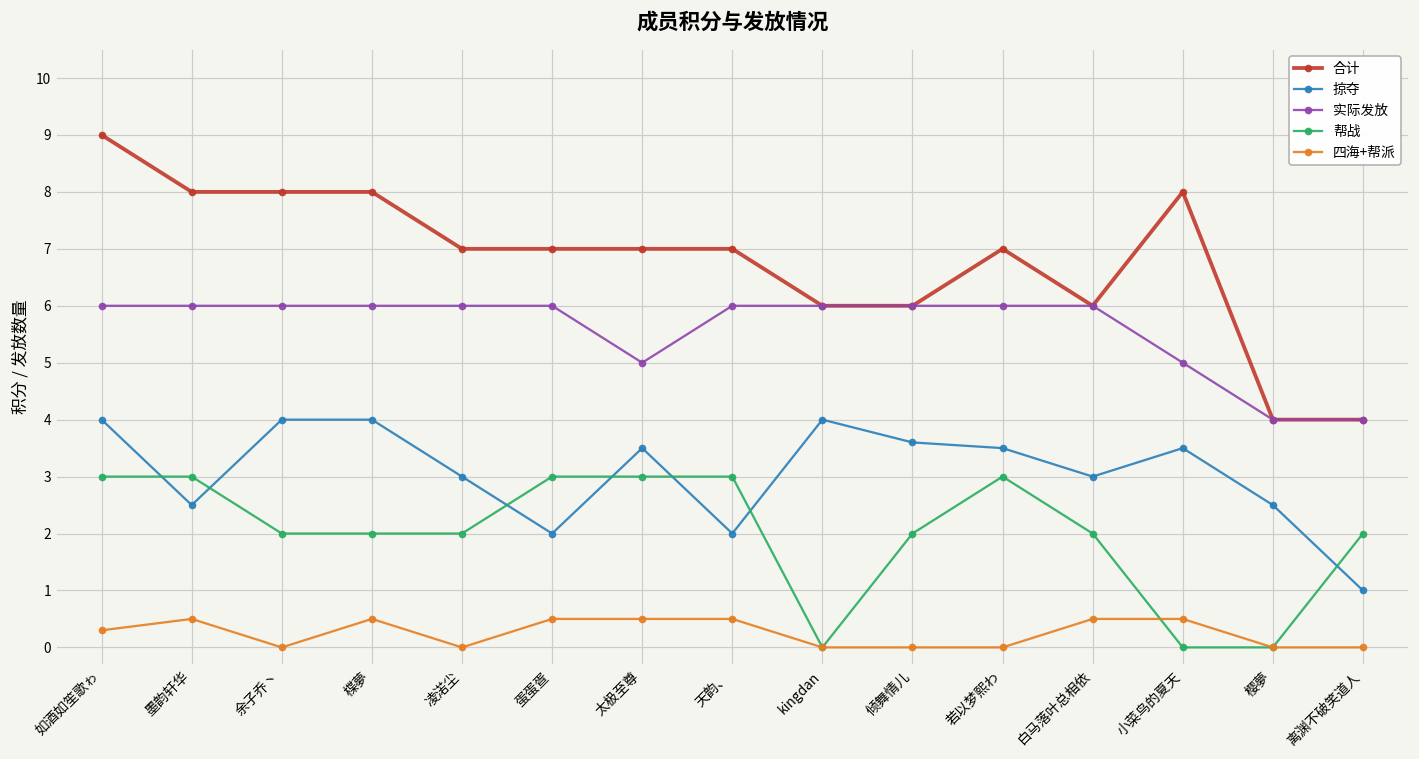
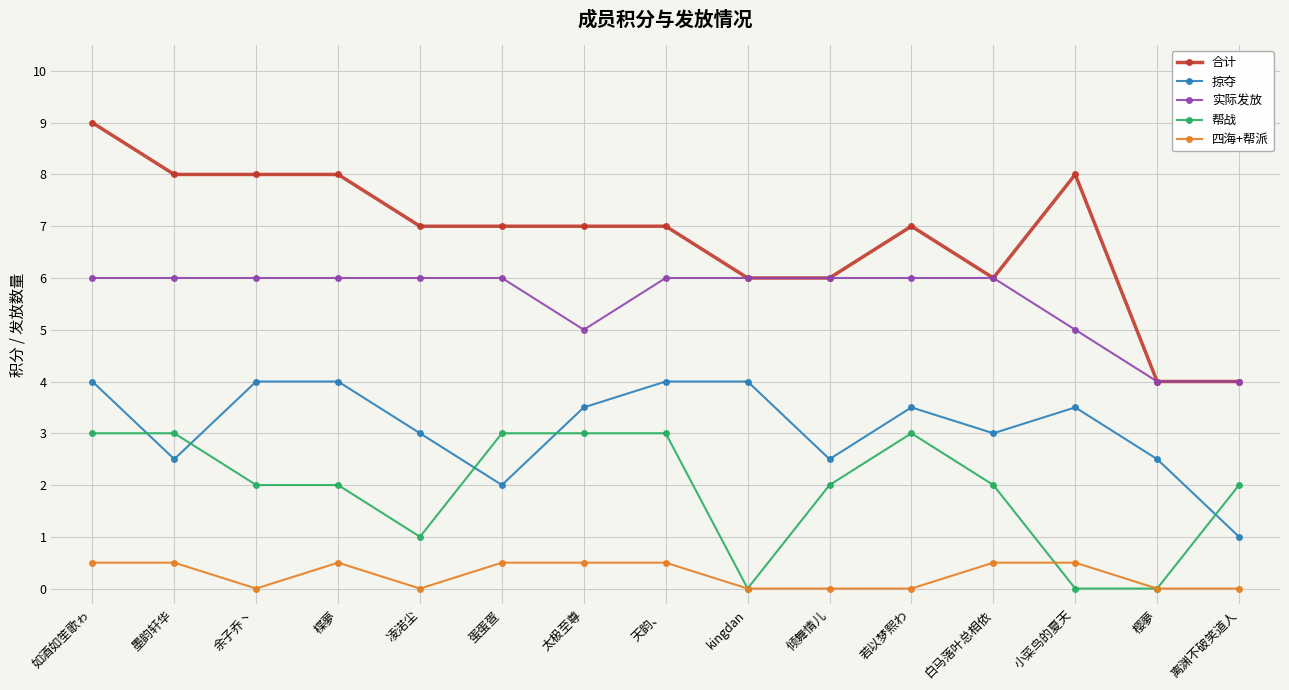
  {
    "合计": {
      "如酒如笙歌ゎ": 9.0,
      "墨韵轩华": 8.0,
      "余子乔丶": 8.0,
      "楪夢": 8.0,
      "凌渃尘": 7.0,
      "蛋蛋疍": 7.0,
      "太极至尊": 7.0,
      "天韵、": 7.0,
      "若以梦熙わ": 7.0,
      "小菜鸟的夏天": 8.0
    },
    "掠夺": {
      "如酒如笙歌ゎ": 4.0,
      "墨韵轩华": 2.5,
      "余子乔丶": 4.0,
      "楪夢": 4.0,
      "凌渃尘": 3.0,
      "蛋蛋疍": 2.0,
      "太极至尊": 3.5,
-     "天韵、": 2,
+     "天韵、": 4,
      "kingdan": 4.0,
-     "倾舞情儿": 3.6,
+     "倾舞情儿": 2.5,
      "若以梦熙わ": 3.5,
      "白马落叶总相依": 3.0,
      "小菜鸟的夏天": 3.5,
      "樱夢": 2.5,
      "离渊不破笑道人": 1.0
    },
    "实际发放": {
      "如酒如笙歌ゎ": 6.0,
      "墨韵轩华": 6.0,
      "余子乔丶": 6.0,
      "楪夢": 6.0,
      "凌渃尘": 6.0,
      "蛋蛋疍": 6.0,
      "太极至尊": 5.0,
      "天韵、": 6.0,
      "若以梦熙わ": 6.0,
      "小菜鸟的夏天": 5.0
    },
    "帮战": {
      "如酒如笙歌ゎ": 3,
      "墨韵轩华": 3,
      "余子乔丶": 2,
      "楪夢": 2,
-     "凌渃尘": 2,
+     "凌渃尘": 1,
      "蛋蛋疍": 3,
      "太极至尊": 3,
      "天韵、": 3,
      "倾舞情儿": 2,
      "若以梦熙わ": 3,
      "白马落叶总相依": 2,
      "小菜鸟的夏天": 0,
      "离渊不破笑道人": 2
    },
    "四海+帮派": {
-     "如酒如笙歌ゎ": 0.3,
+     "如酒如笙歌ゎ": 0.5,
      "墨韵轩华": 0.5,
      "余子乔丶": 0.0,
      "楪夢": 0.5,
      "凌渃尘": 0.0,
      "蛋蛋疍": 0.5,
      "太极至尊": 0.5,
      "天韵、": 0.5,
      "倾舞情儿": 0.0,
      "若以梦熙わ": 0.0,
      "白马落叶总相依": 0.5,
      "小菜鸟的夏天": 0.5,
      "离渊不破笑道人": 0.0
    }
  }
